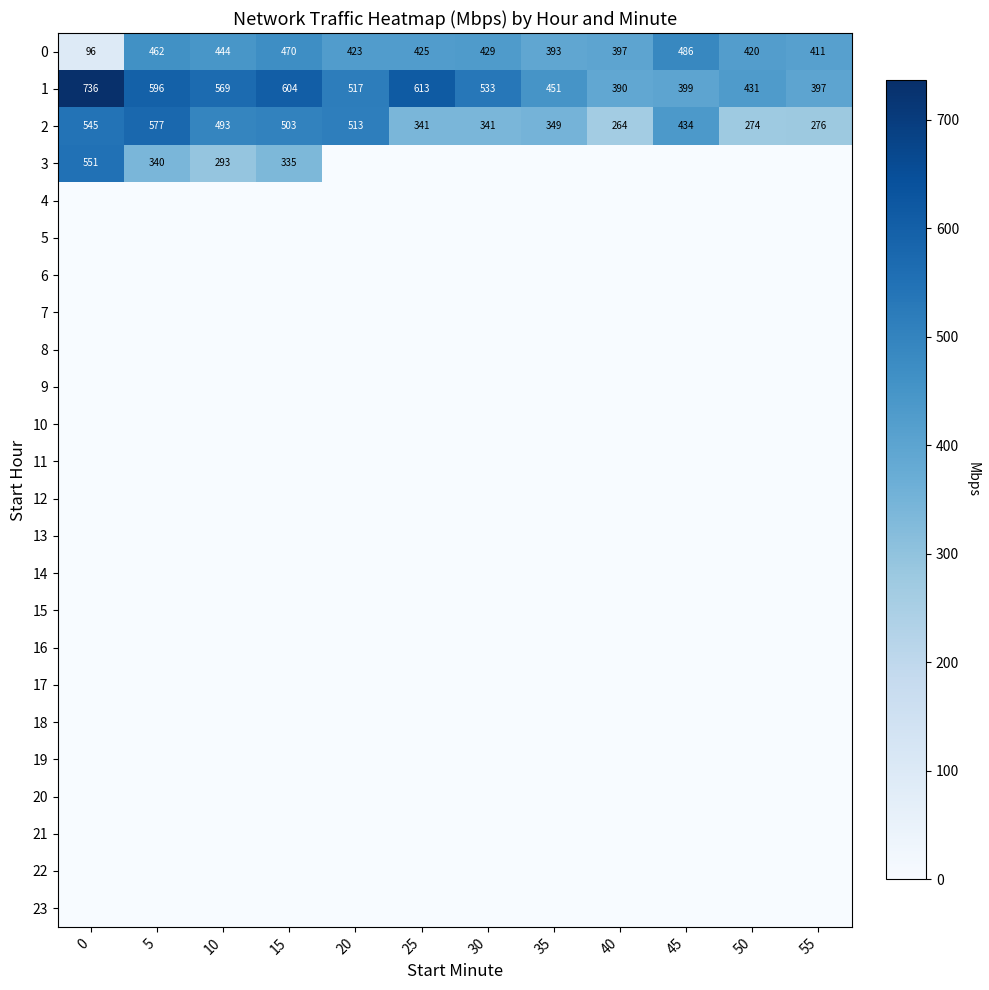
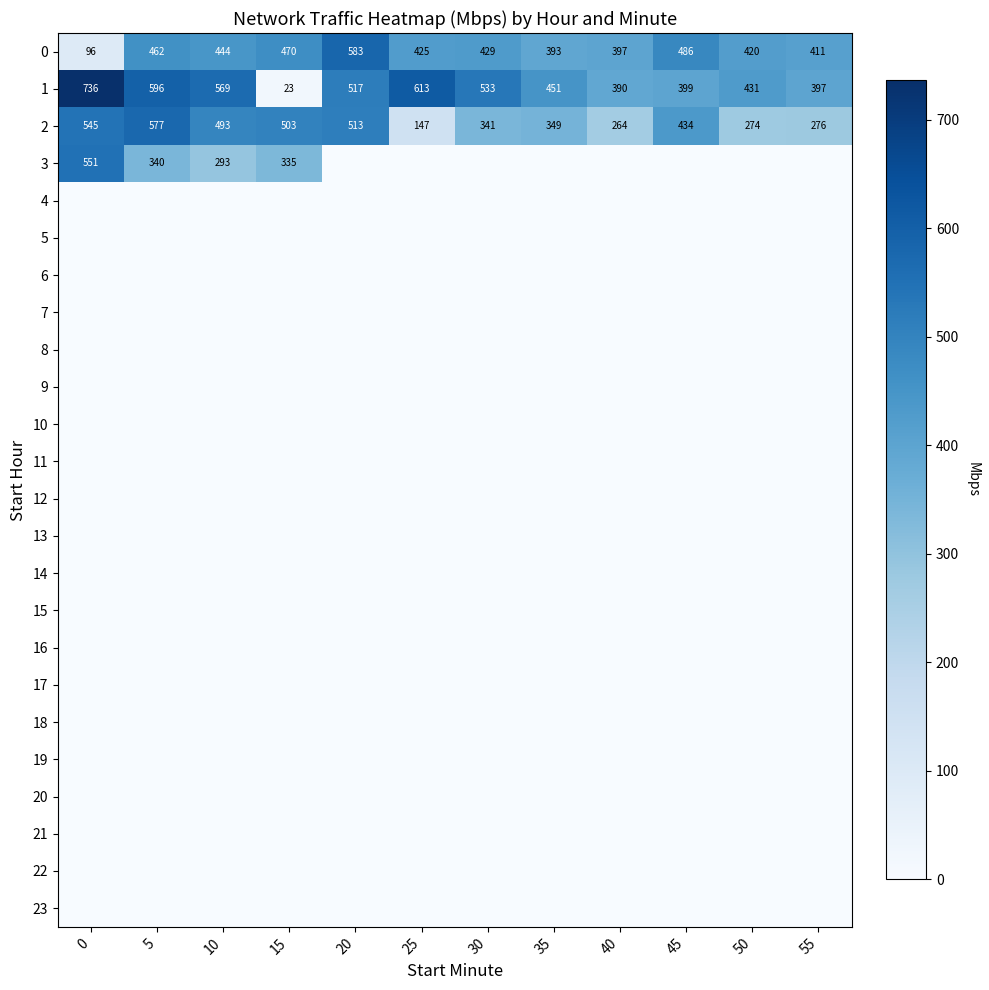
  {
    "0": {
      "0": 96,
      "5": 462,
      "10": 444,
      "15": 470,
-     "20": 423,
+     "20": 583,
      "25": 425,
      "30": 429,
      "35": 393,
      "40": 397,
      "45": 486,
      "50": 420,
      "55": 411
    },
    "1": {
      "0": 736,
      "5": 596,
      "10": 569,
-     "15": 604,
+     "15": 23,
      "20": 517,
      "25": 613,
      "30": 533,
      "35": 451,
      "40": 390,
      "45": 399,
      "50": 431,
      "55": 397
    },
    "2": {
      "0": 545,
      "5": 577,
      "10": 493,
      "15": 503,
      "20": 513,
-     "25": 341,
+     "25": 147,
      "30": 341,
      "35": 349,
      "40": 264,
      "45": 434,
      "50": 274,
      "55": 276
    },
    "3": {
      "0": 551,
      "5": 340,
      "10": 293,
      "15": 335
    }
  }
